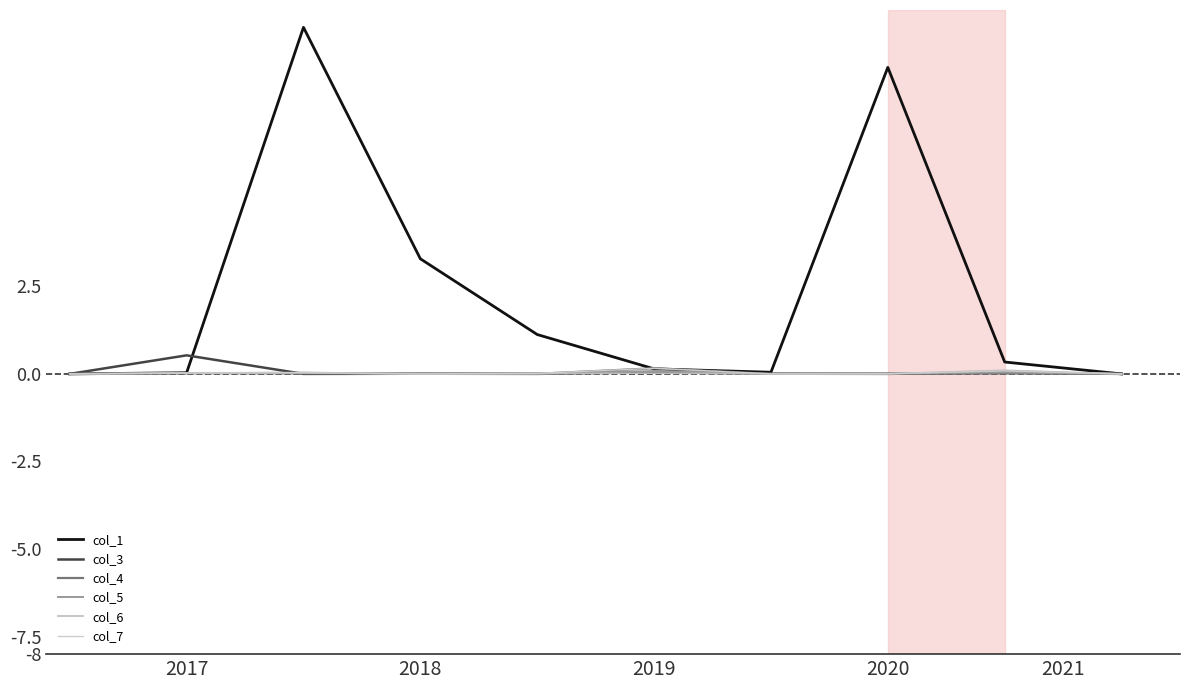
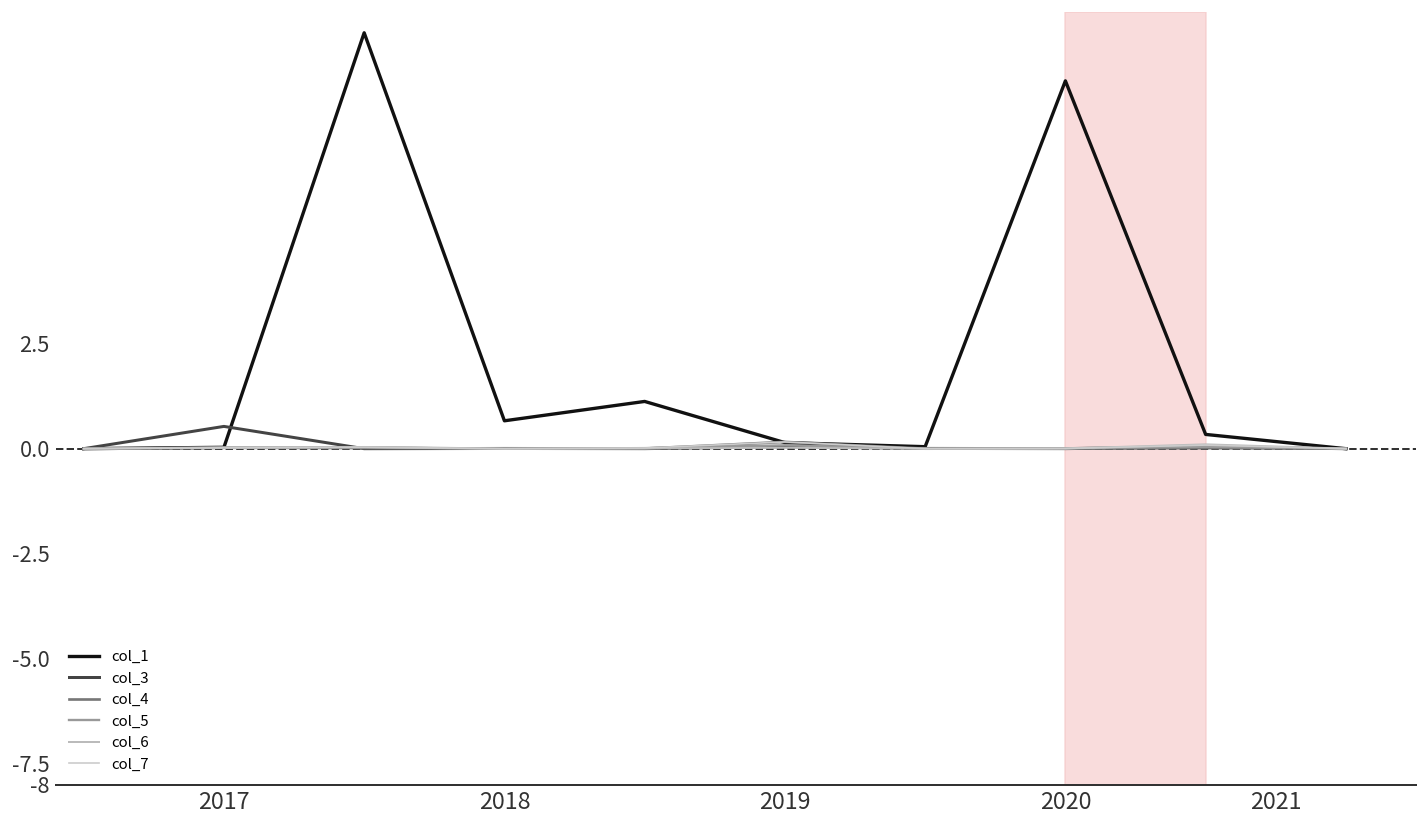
  {
    "col_1": {
-     "2018": 3.3,
+     "2018": 0.7,
      "2020": 8.7
    },
    "col_3": {
      "2017": 0.5
    }
  }
